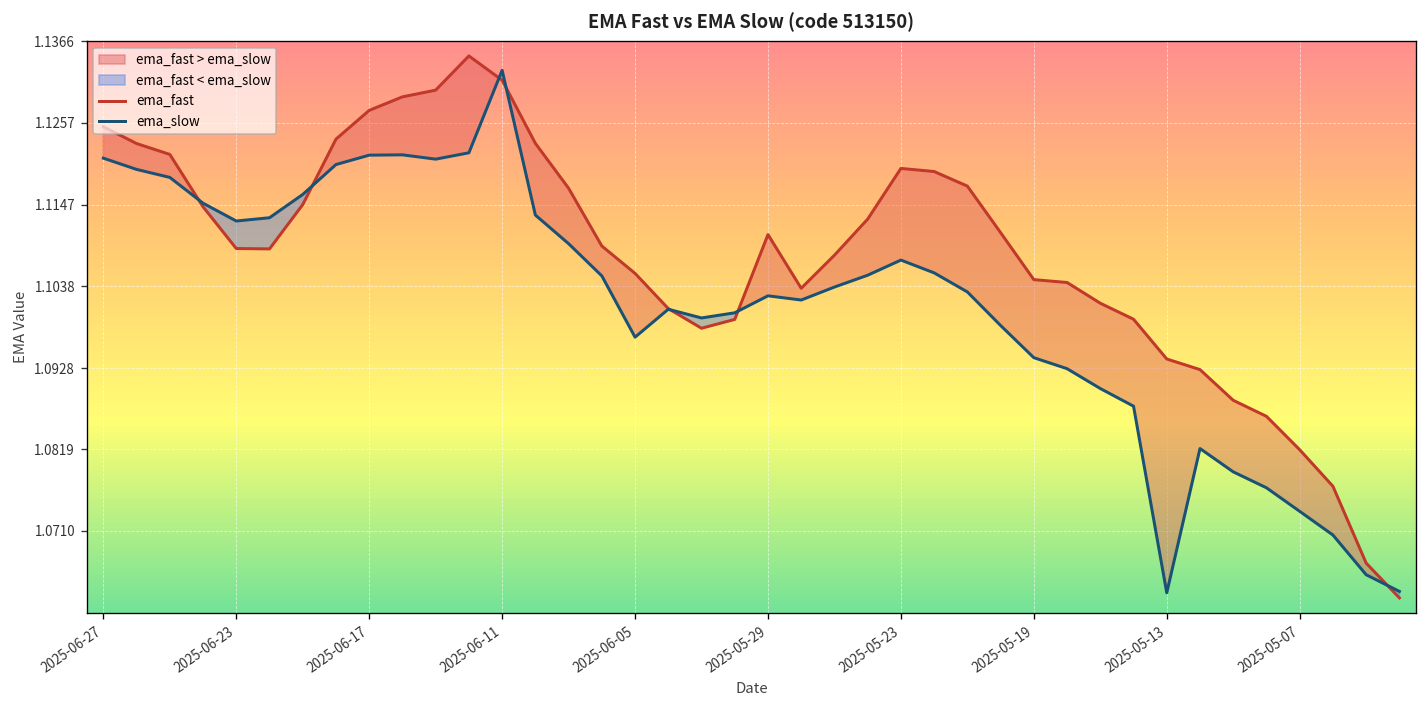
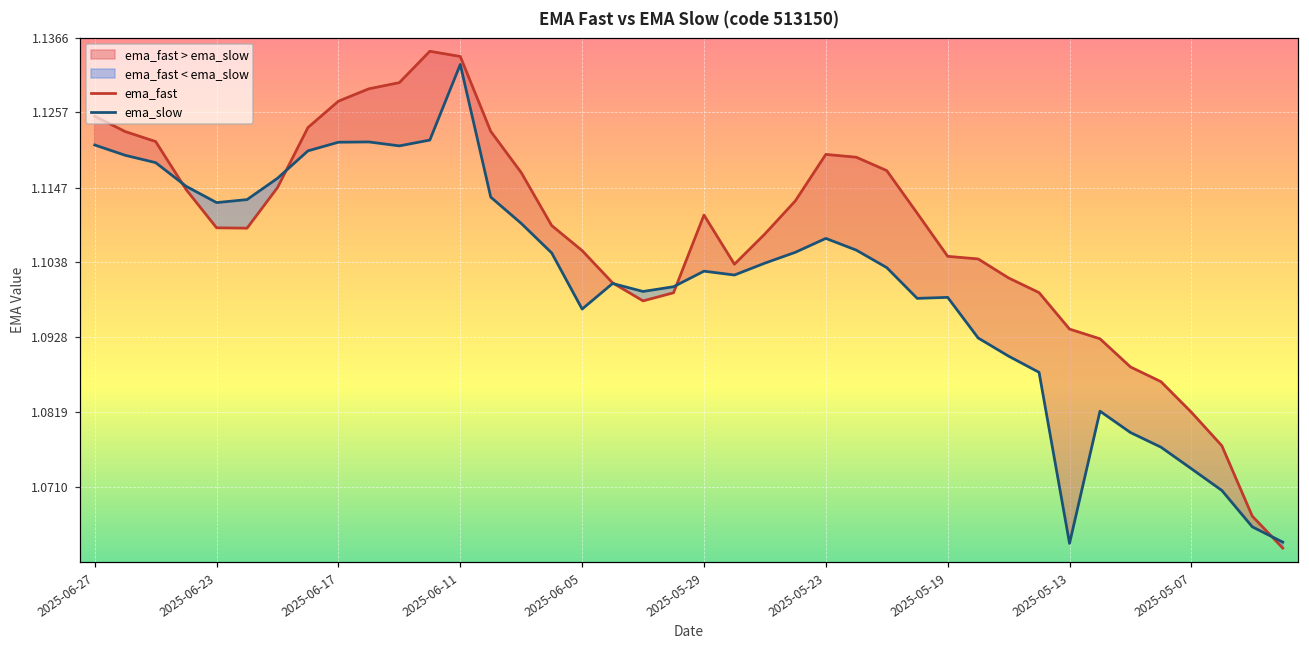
  {
    "ema_fast": {
      "2025-06-23": 1.109,
      "2025-06-17": 1.127,
-     "2025-06-11": 1.131,
+     "2025-06-11": 1.134,
      "2025-06-05": 1.105,
      "2025-05-29": 1.111,
      "2025-05-23": 1.120,
      "2025-05-19": 1.105,
      "2025-05-13": 1.094,
      "2025-05-07": 1.082
    },
    "ema_slow": {
      "2025-06-27": 1.121,
      "2025-06-23": 1.113,
      "2025-06-17": 1.121,
      "2025-06-11": 1.133,
      "2025-06-05": 1.097,
      "2025-05-29": 1.102,
      "2025-05-23": 1.107,
-     "2025-05-19": 1.094,
+     "2025-05-19": 1.099,
      "2025-05-13": 1.063,
      "2025-05-07": 1.074
    }
  }
